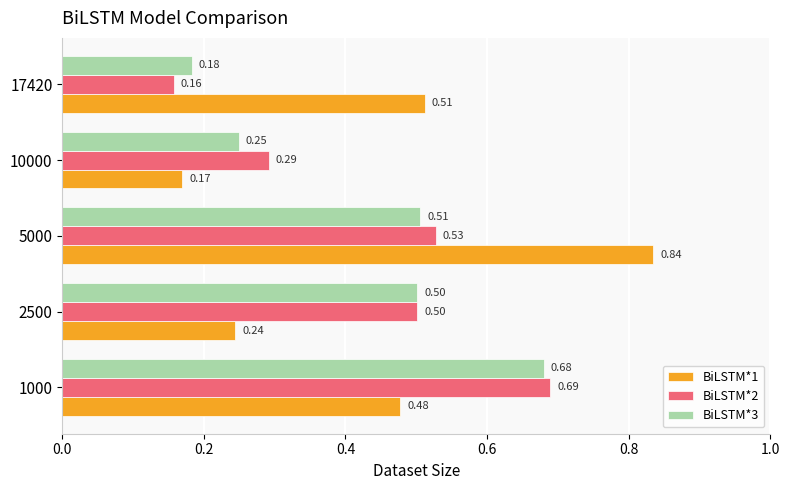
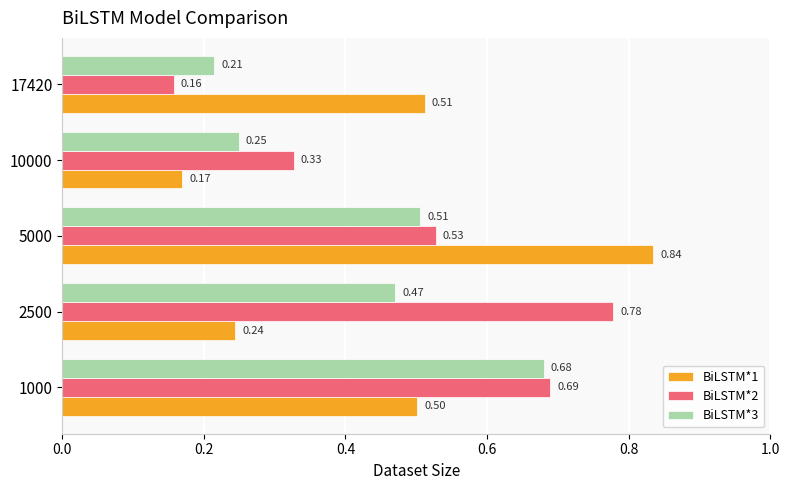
  {
    "BiLSTM*1": {
      "17420": 0.51,
      "10000": 0.17,
      "5000": 0.84,
      "2500": 0.24,
-     "1000": 0.48
+     "1000": 0.50
    },
    "BiLSTM*2": {
      "17420": 0.16,
-     "10000": 0.29,
+     "10000": 0.33,
      "5000": 0.53,
-     "2500": 0.50,
+     "2500": 0.78,
      "1000": 0.69
    },
    "BiLSTM*3": {
-     "17420": 0.18,
+     "17420": 0.21,
      "10000": 0.25,
      "5000": 0.51,
-     "2500": 0.50,
+     "2500": 0.47,
      "1000": 0.68
    }
  }
